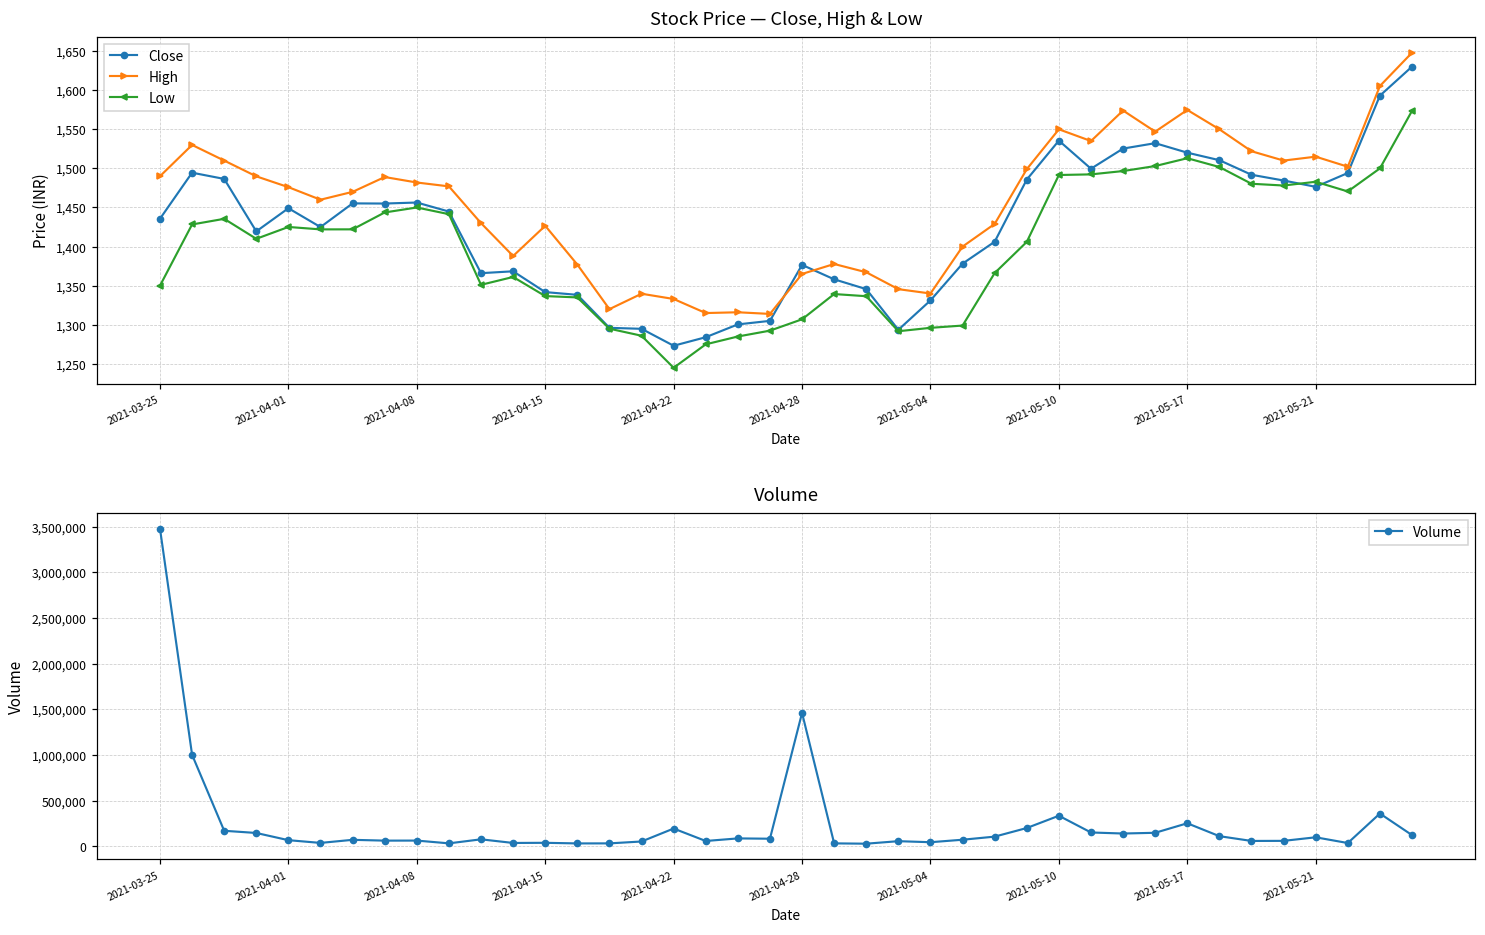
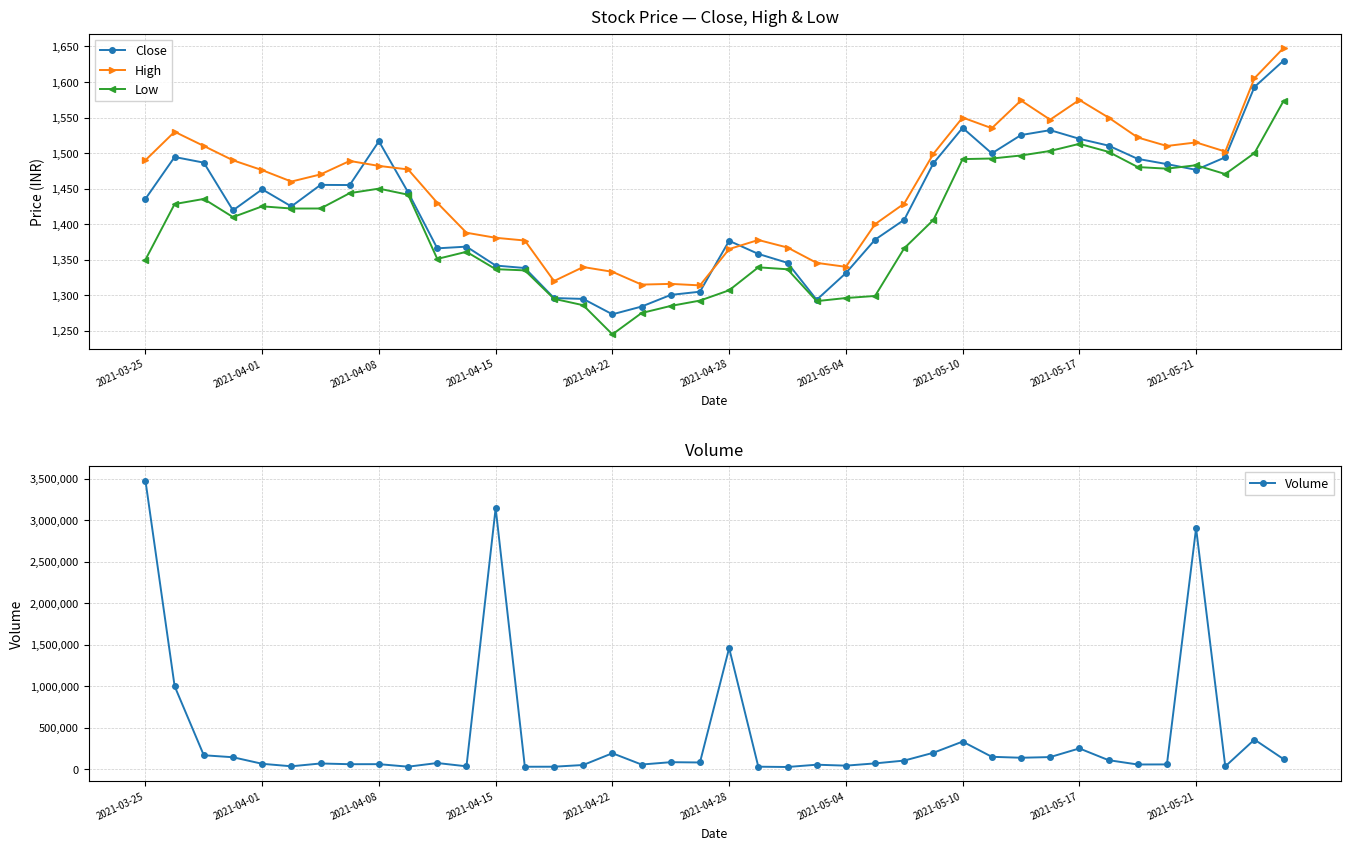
  {
    "Stock Price — Close, High & Low": {
      "Close": {
        "2021-03-25": "1,440",
        "2021-04-01": "1,450",
-       "2021-04-08": "1,460",
+       "2021-04-08": "1,520",
        "2021-04-15": "1,340",
        "2021-04-22": "1,270",
        "2021-04-28": "1,380",
        "2021-05-04": "1,330",
        "2021-05-10": "1,540",
        "2021-05-17": "1,520",
        "2021-05-21": "1,480"
      },
      "High": {
        "2021-03-25": "1,490",
        "2021-04-01": "1,480",
        "2021-04-08": "1,480",
-       "2021-04-15": "1,430",
+       "2021-04-15": "1,380",
        "2021-04-22": "1,330",
        "2021-04-28": "1,370",
        "2021-05-04": "1,340",
        "2021-05-10": "1,550",
        "2021-05-17": "1,570",
        "2021-05-21": "1,520"
      },
      "Low": {
        "2021-03-25": "1,350",
        "2021-04-01": "1,430",
        "2021-04-08": "1,450",
        "2021-04-15": "1,340",
        "2021-04-22": "1,250",
        "2021-04-28": "1,310",
        "2021-05-04": "1,300",
        "2021-05-10": "1,490",
        "2021-05-17": "1,510",
        "2021-05-21": "1,480"
      }
    },
    "Volume": {
      "2021-03-25": "3,500,000",
      "2021-04-01": "100,000",
      "2021-04-08": "100,000",
-     "2021-04-15": "0",
+     "2021-04-15": "3,100,000",
      "2021-04-22": "200,000",
      "2021-04-28": "1,500,000",
      "2021-05-04": "0",
      "2021-05-10": "300,000",
      "2021-05-17": "300,000",
-     "2021-05-21": "100,000"
+     "2021-05-21": "2,900,000"
    }
  }
